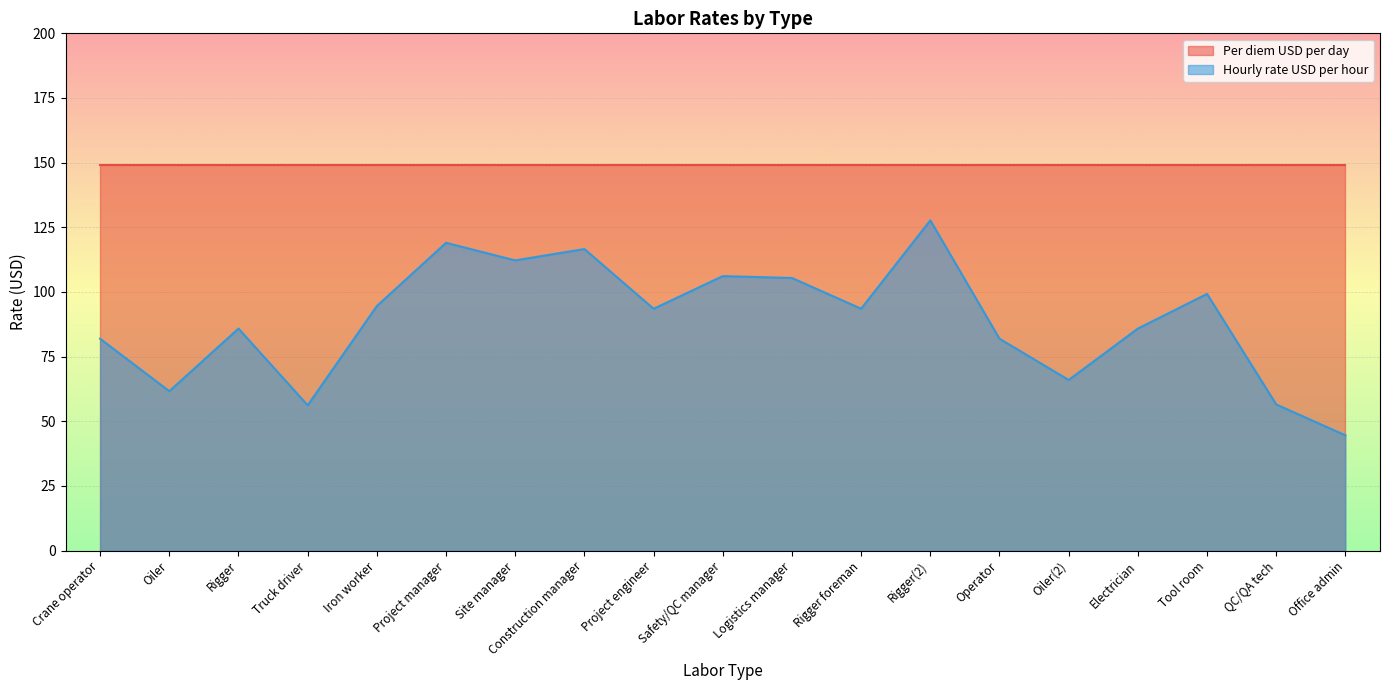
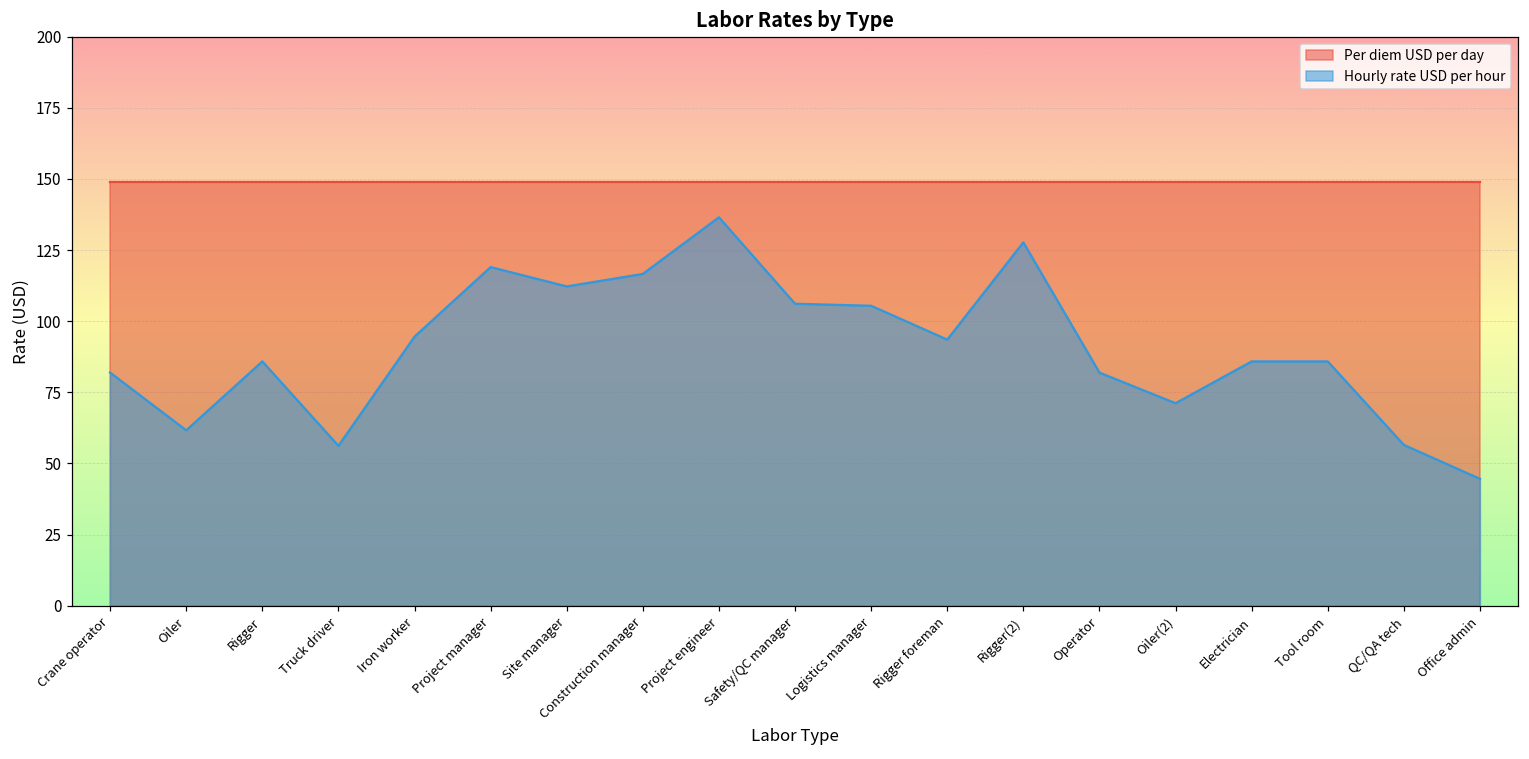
  {
    "Per diem USD per day": {
      "Crane operator": 149,
      "Oiler": 149,
      "Rigger": 149,
      "Truck driver": 149,
      "Iron worker": 149,
      "Project manager": 149,
      "Site manager": 149,
      "Construction manager": 149,
      "Project engineer": 149,
      "Safety/QC manager": 149,
      "Logistics manager": 149,
      "Rigger foreman": 149,
      "Rigger(2)": 149,
      "Operator": 149,
      "Oiler(2)": 149,
      "Electrician": 149,
      "Tool room": 149,
      "QC/QA tech": 149,
      "Office admin": 149
    },
    "Hourly rate USD per hour": {
      "Crane operator": 82,
      "Oiler": 62,
      "Rigger": 86,
      "Truck driver": 56,
      "Iron worker": 95,
      "Project manager": 119,
      "Site manager": 112,
      "Construction manager": 117,
-     "Project engineer": 94,
+     "Project engineer": 137,
      "Safety/QC manager": 106,
      "Logistics manager": 105,
      "Rigger foreman": 94,
      "Rigger(2)": 128,
      "Operator": 82,
-     "Oiler(2)": 66,
+     "Oiler(2)": 71,
      "Electrician": 86,
-     "Tool room": 99,
+     "Tool room": 86,
      "QC/QA tech": 56,
      "Office admin": 45
    }
  }
